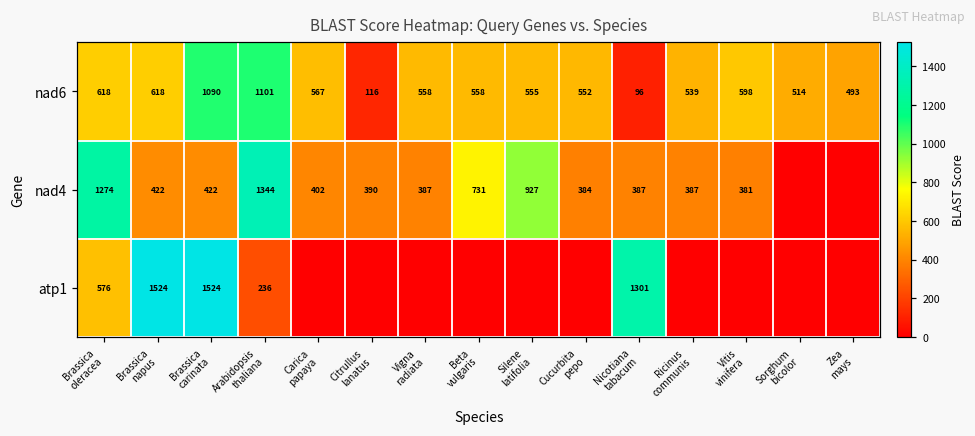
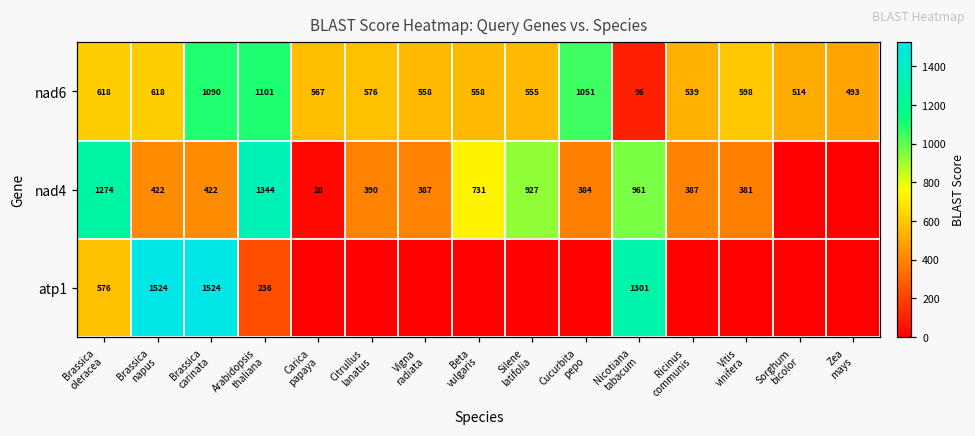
  {
    "nad6": {
      "Brassica oleracea": 618,
      "Brassica napus": 618,
      "Brassica carinata": 1090,
      "Arabidopsis thaliana": 1101,
      "Carica papaya": 567,
-     "Citrullus lanatus": 116,
+     "Citrullus lanatus": 576,
      "Vigna radiata": 558,
      "Beta vulgaris": 558,
      "Silene latifolia": 555,
-     "Cucurbita pepo": 552,
+     "Cucurbita pepo": 1051,
      "Nicotiana tabacum": 96,
      "Ricinus communis": 539,
      "Vitis vinifera": 598,
      "Sorghum bicolor": 514,
      "Zea mays": 493
    },
    "nad4": {
      "Brassica oleracea": 1274,
      "Brassica napus": 422,
      "Brassica carinata": 422,
      "Arabidopsis thaliana": 1344,
-     "Carica papaya": 402,
+     "Carica papaya": 28,
      "Citrullus lanatus": 390,
      "Vigna radiata": 387,
      "Beta vulgaris": 731,
      "Silene latifolia": 927,
      "Cucurbita pepo": 384,
-     "Nicotiana tabacum": 387,
+     "Nicotiana tabacum": 961,
      "Ricinus communis": 387,
      "Vitis vinifera": 381
    },
    "atp1": {
      "Brassica oleracea": 576,
      "Brassica napus": 1524,
      "Brassica carinata": 1524,
      "Arabidopsis thaliana": 236,
      "Nicotiana tabacum": 1301
    }
  }
